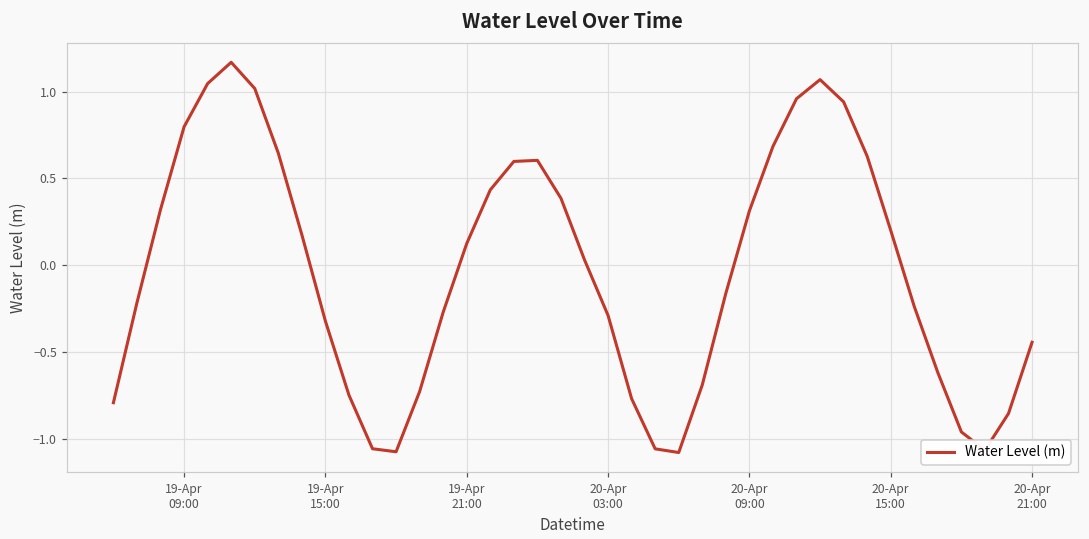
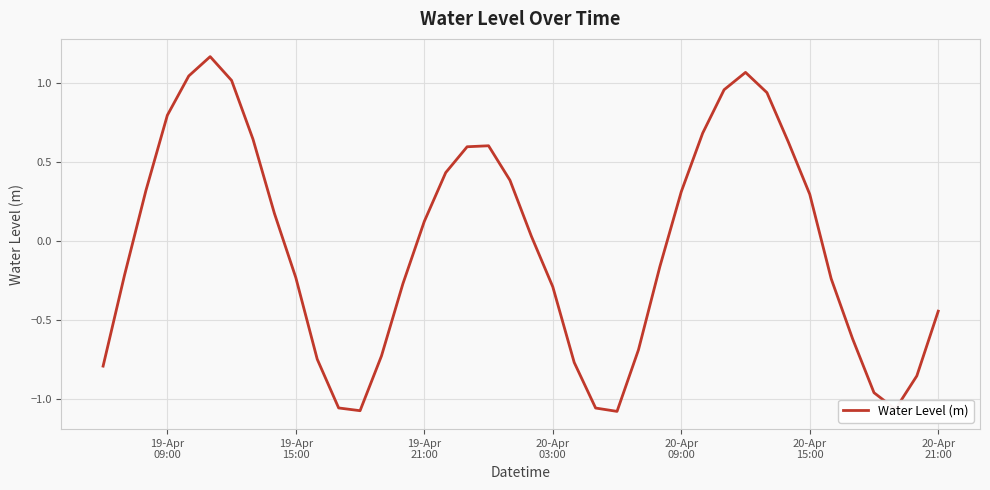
  {
    "19-Apr 09:00": 0.80,
-   "19-Apr 15:00": -0.32,
+   "19-Apr 15:00": -0.23,
    "19-Apr 21:00": 0.12,
    "20-Apr 03:00": -0.29,
    "20-Apr 09:00": 0.31,
-   "20-Apr 15:00": 0.20,
+   "20-Apr 15:00": 0.30,
    "20-Apr 21:00": -0.44
  }
